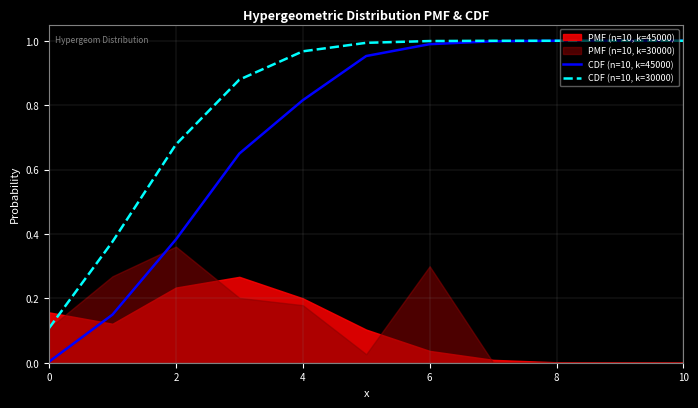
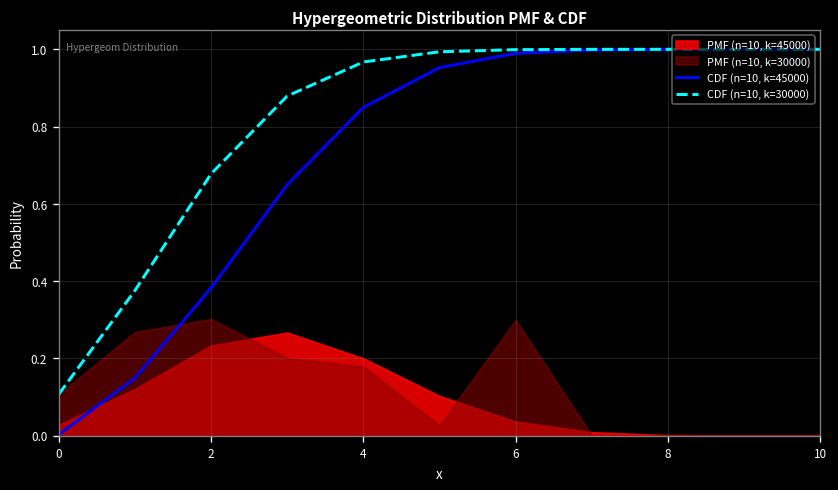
  {
    "PMF (n=10, k=45000)": {
-     "0": 0.16,
+     "0": 0.03,
      "2": 0.23,
      "4": 0.20,
      "6": 0.04
    },
    "CDF (n=10, k=45000)": {
      "0": 0.00,
      "2": 0.38,
-     "4": 0.82,
+     "4": 0.85,
      "6": 0.99
    },
    "PMF (n=10, k=30000)": {
-     "2": 0.36,
+     "2": 0.30,
      "4": 0.18,
      "6": 0.30
    },
    "CDF (n=10, k=30000)": {
      "2": 0.68,
      "4": 0.97,
      "6": 1.00
    }
  }
